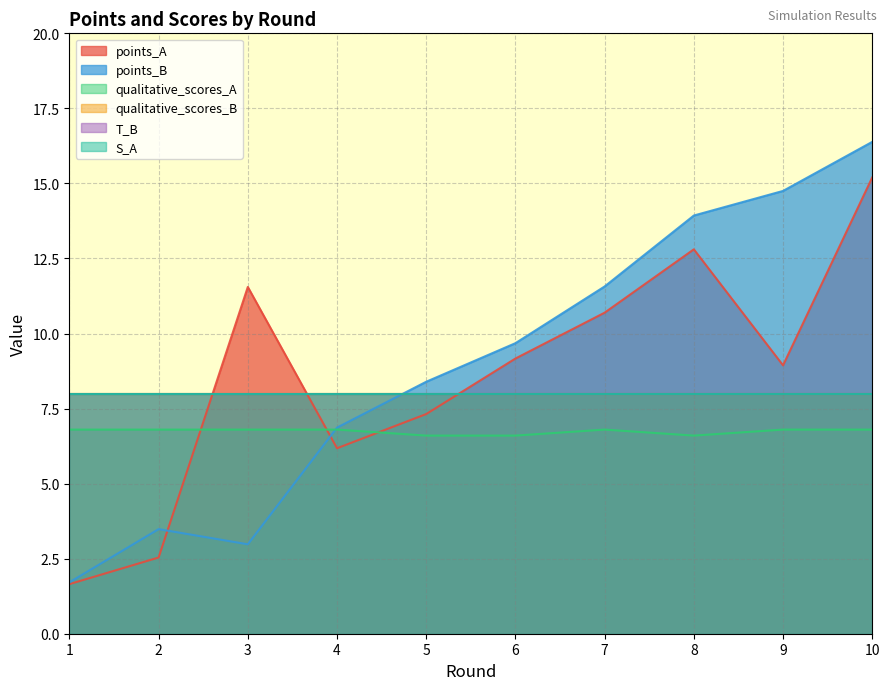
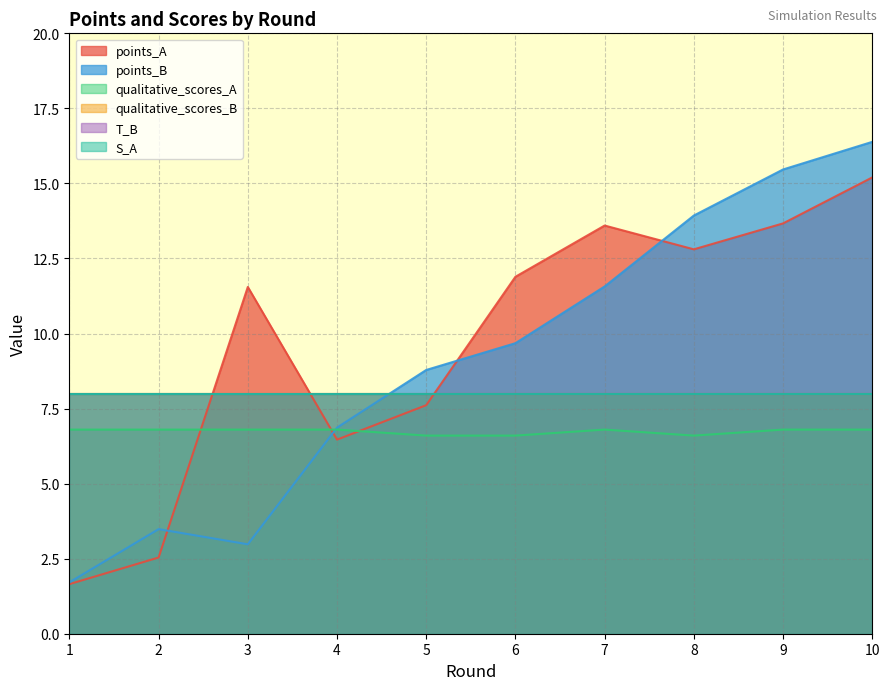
  {
    "points_A": {
      "2": 2.5,
      "3": 11.6,
-     "4": 6.2,
-     "5": 7.3,
-     "6": 9.2,
-     "7": 10.7,
+     "4": 6.5,
+     "5": 7.6,
+     "6": 11.9,
+     "7": 13.6,
      "8": 12.8,
-     "9": 8.9,
+     "9": 13.7,
      "10": 15.2
    },
    "points_B": {
      "2": 3.5,
      "3": 3.0,
-     "5": 8.4,
+     "5": 8.8,
      "6": 9.7,
      "7": 11.6,
      "8": 13.9,
-     "9": 14.8,
+     "9": 15.5,
      "10": 16.4
    }
  }
